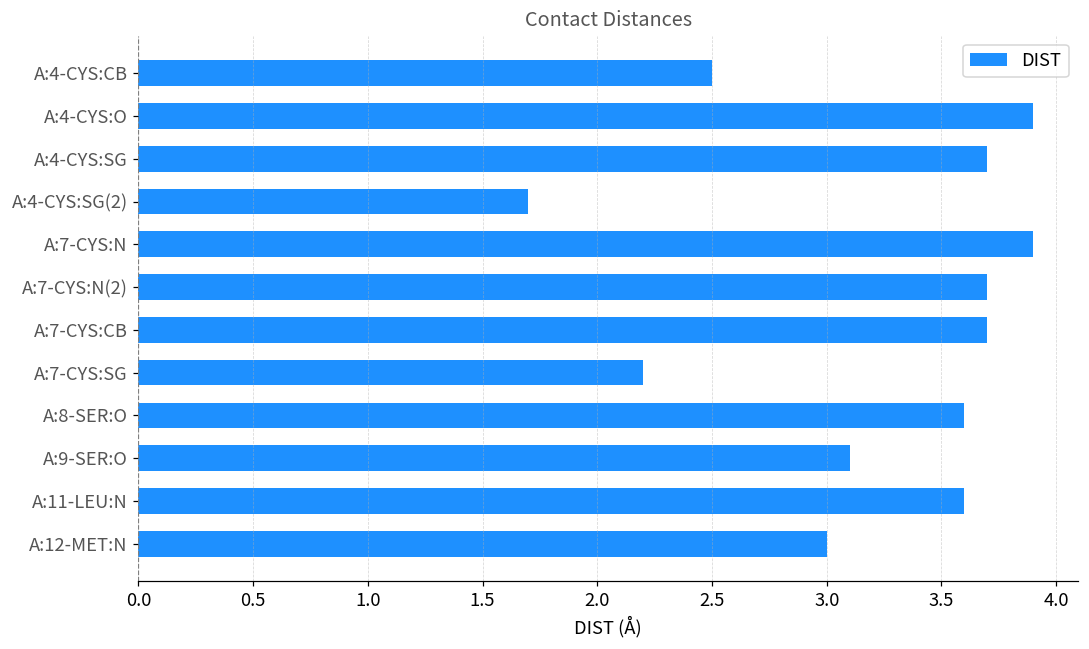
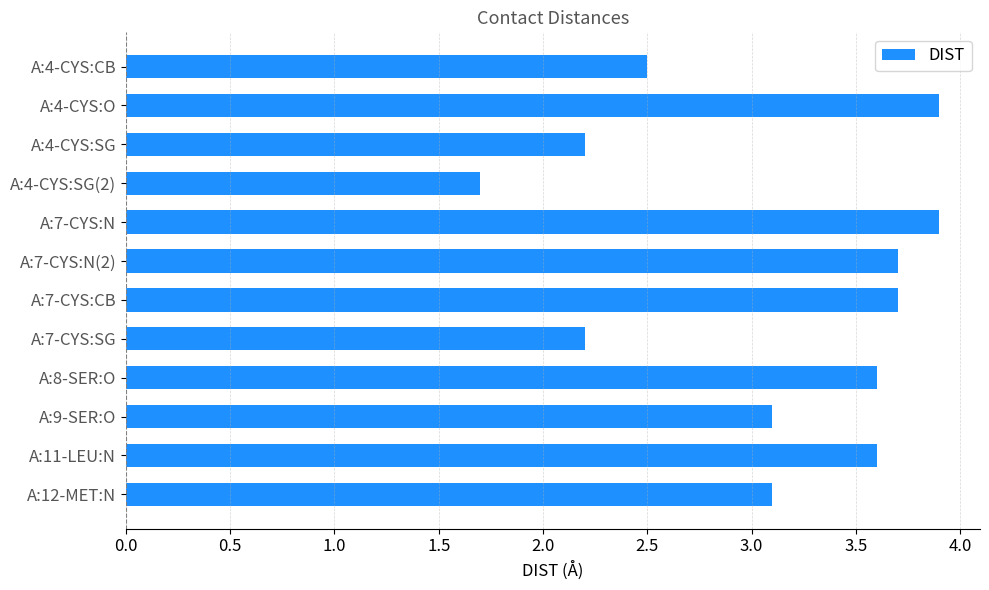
  {
    "A:4-CYS:CB": 2.5,
    "A:4-CYS:O": 3.9,
-   "A:4-CYS:SG": 3.7,
+   "A:4-CYS:SG": 2.2,
    "A:4-CYS:SG(2)": 1.7,
    "A:7-CYS:N": 3.9,
    "A:7-CYS:N(2)": 3.7,
    "A:7-CYS:CB": 3.7,
    "A:7-CYS:SG": 2.2,
    "A:8-SER:O": 3.6,
    "A:9-SER:O": 3.1,
    "A:11-LEU:N": 3.6,
-   "A:12-MET:N": 3.0
+   "A:12-MET:N": 3.1
  }
